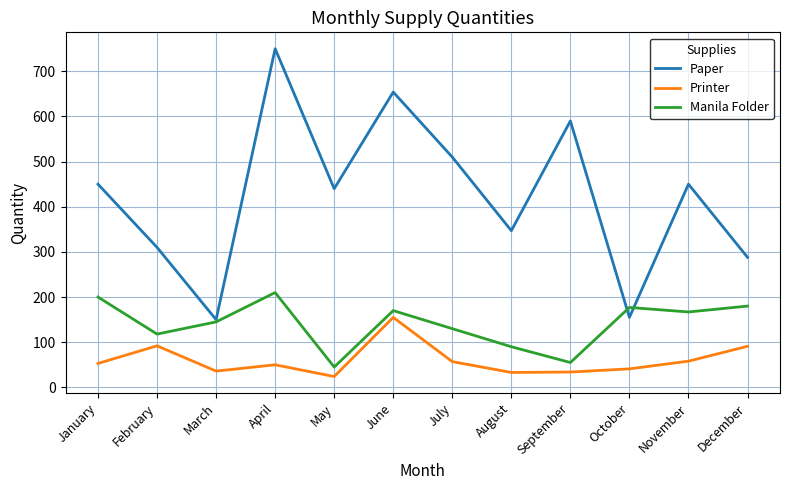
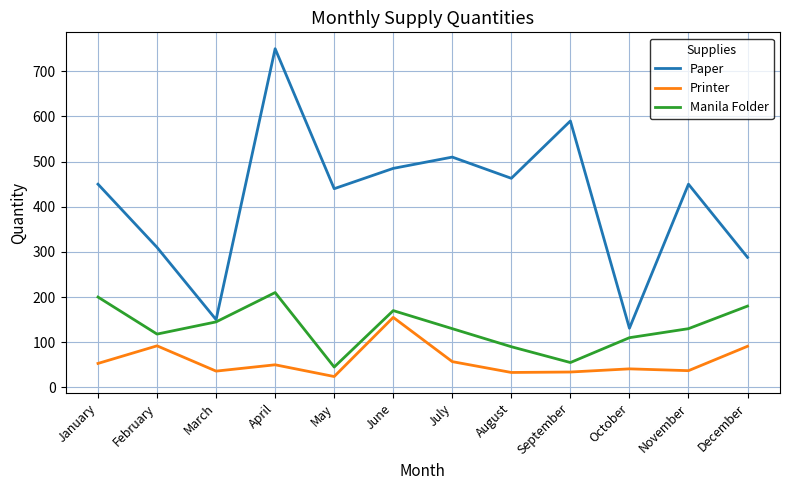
  {
    "Paper": {
      "January": 450,
      "February": 310,
      "April": 750,
      "May": 440,
-     "June": 650,
+     "June": 490,
      "July": 510,
-     "August": 350,
+     "August": 460,
      "September": 590,
-     "October": 160,
+     "October": 130,
      "November": 450,
      "December": 290
    },
    "Printer": {
      "January": 50,
      "February": 90,
      "March": 40,
      "April": 50,
      "May": 20,
      "June": 160,
      "July": 60,
      "August": 30,
      "September": 30,
      "October": 40,
-     "November": 60,
+     "November": 40,
      "December": 90
    },
    "Manila Folder": {
      "January": 200,
      "February": 120,
      "April": 210,
      "May": 50,
      "June": 170,
      "July": 130,
      "August": 90,
      "September": 60,
-     "October": 180,
-     "November": 170,
+     "October": 110,
+     "November": 130,
      "December": 180
    }
  }
